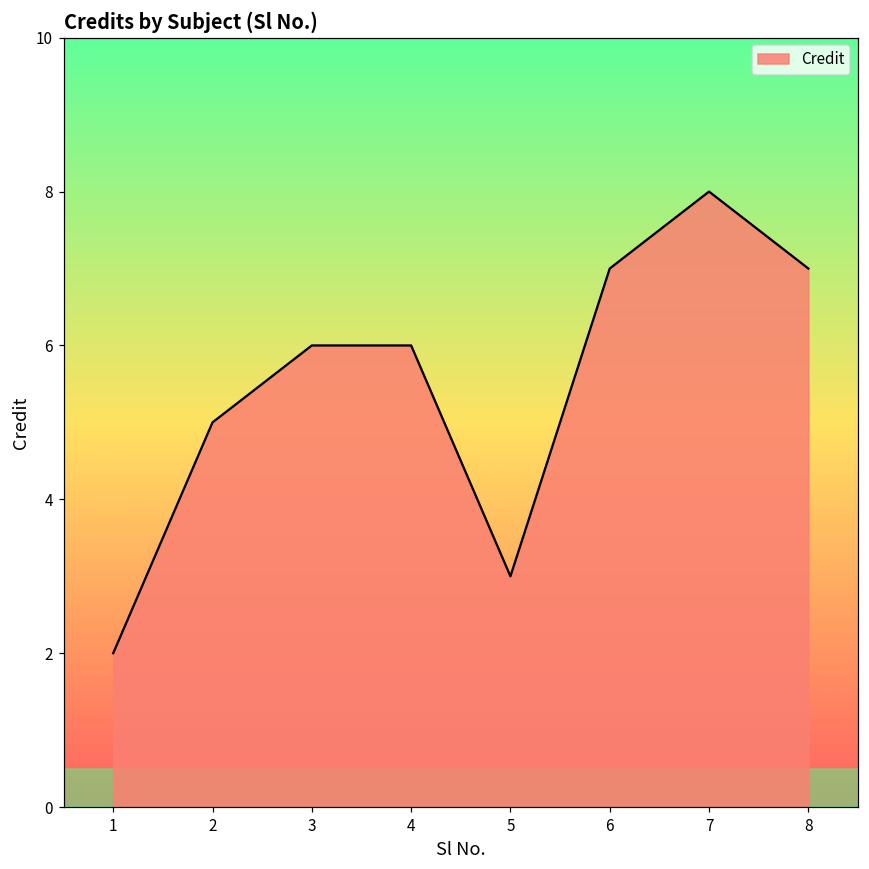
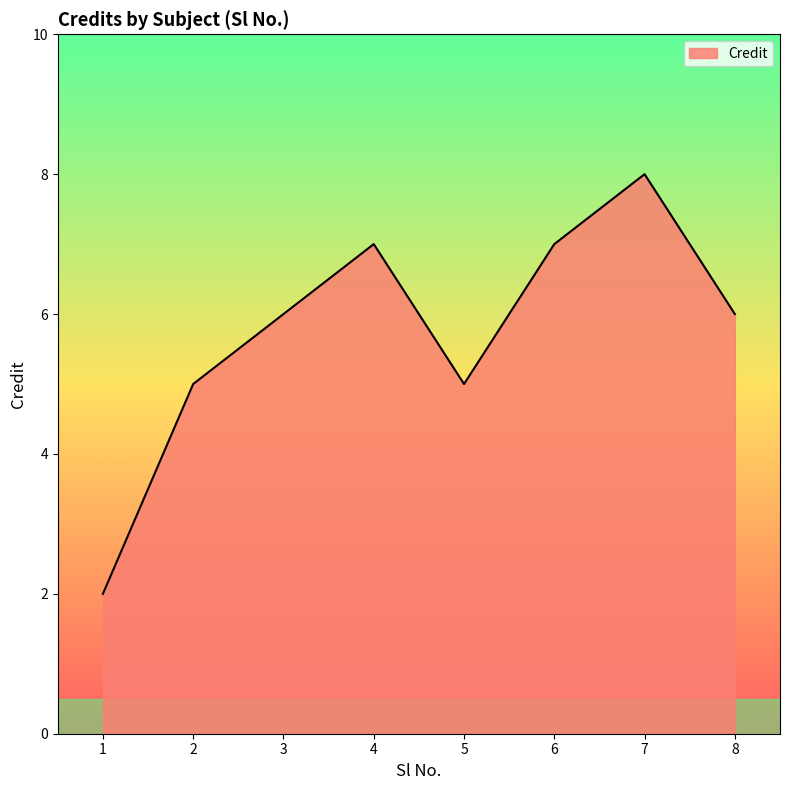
  {
    "1": 2,
    "2": 5,
    "3": 6,
-   "4": 6,
-   "5": 3,
+   "4": 7,
+   "5": 5,
    "6": 7,
    "7": 8,
-   "8": 7
+   "8": 6
  }
